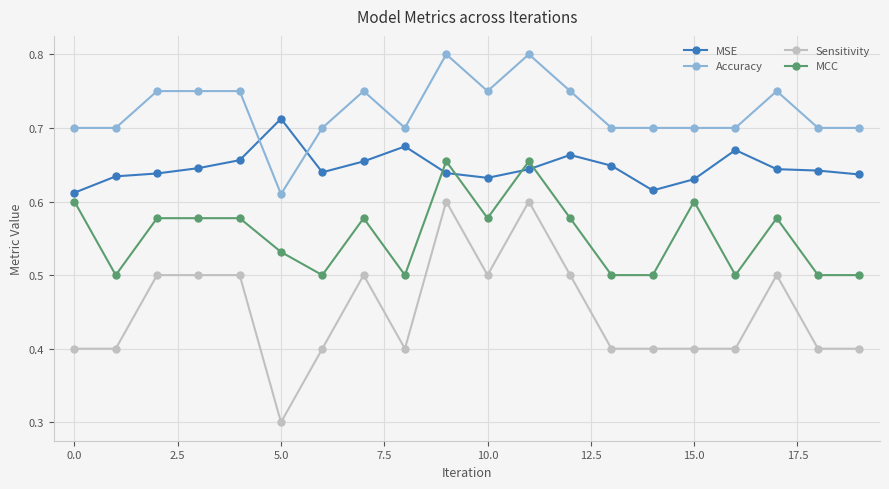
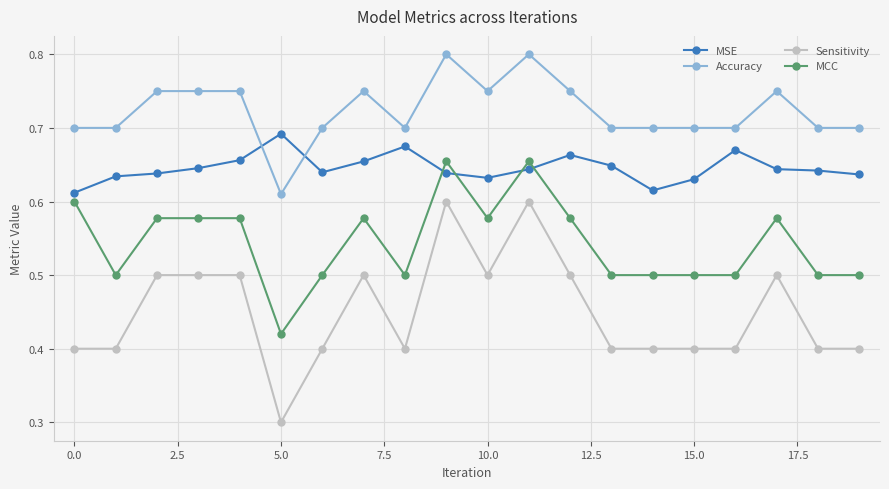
  {
    "MSE": {
      "0.0": 0.61,
-     "5.0": 0.71,
+     "5.0": 0.69,
      "10.0": 0.63,
      "15.0": 0.63
    },
    "Accuracy": {
      "0.0": 0.70,
      "5.0": 0.61,
      "10.0": 0.75,
      "15.0": 0.70
    },
    "Sensitivity": {
      "0.0": 0.40,
      "5.0": 0.30,
      "10.0": 0.50,
      "15.0": 0.40
    },
    "MCC": {
      "0.0": 0.60,
-     "5.0": 0.53,
+     "5.0": 0.42,
      "10.0": 0.58,
-     "15.0": 0.6
+     "15.0": 0.5
    }
  }
